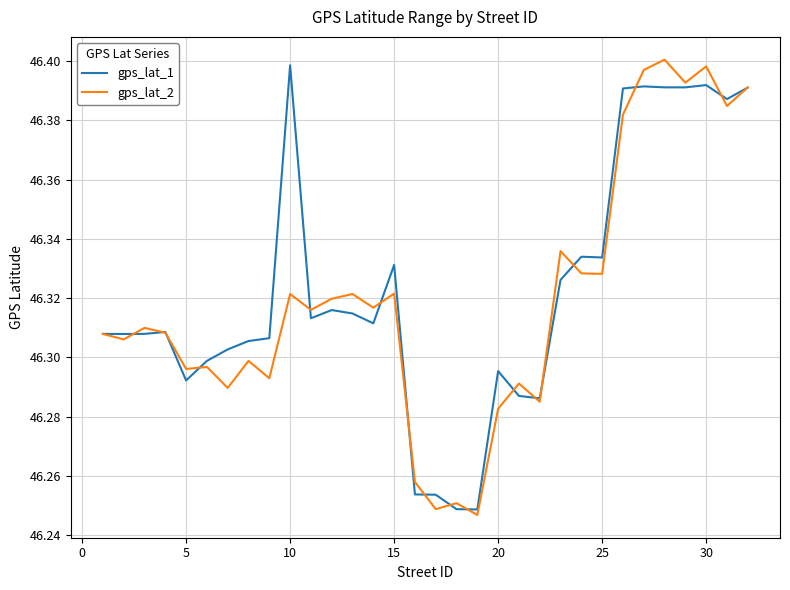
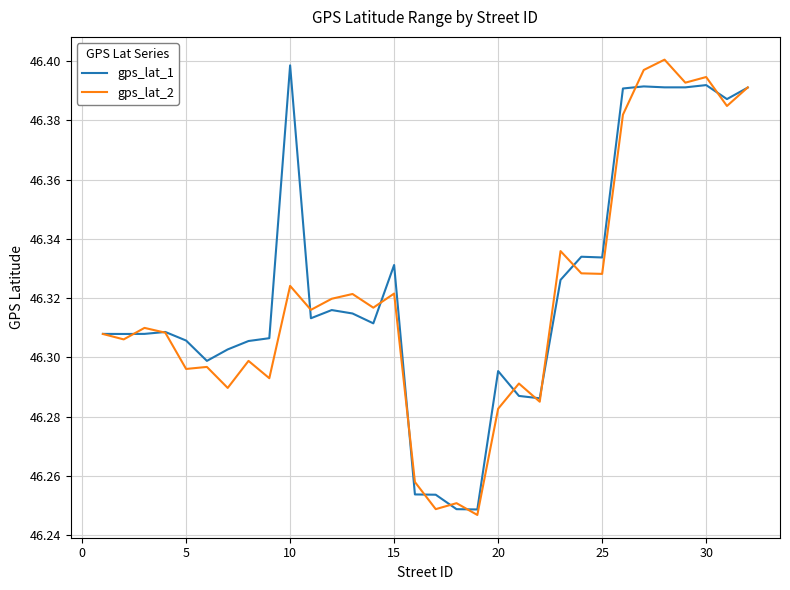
  {
    "gps_lat_1": {
-     "5": 46.292,
+     "5": 46.306,
      "10": 46.399,
      "15": 46.331,
      "20": 46.295,
      "25": 46.334,
      "30": 46.392
    },
    "gps_lat_2": {
      "5": 46.296,
-     "10": 46.321,
+     "10": 46.324,
      "15": 46.322,
      "20": 46.283,
      "25": 46.328,
-     "30": 46.398
+     "30": 46.395
    }
  }
